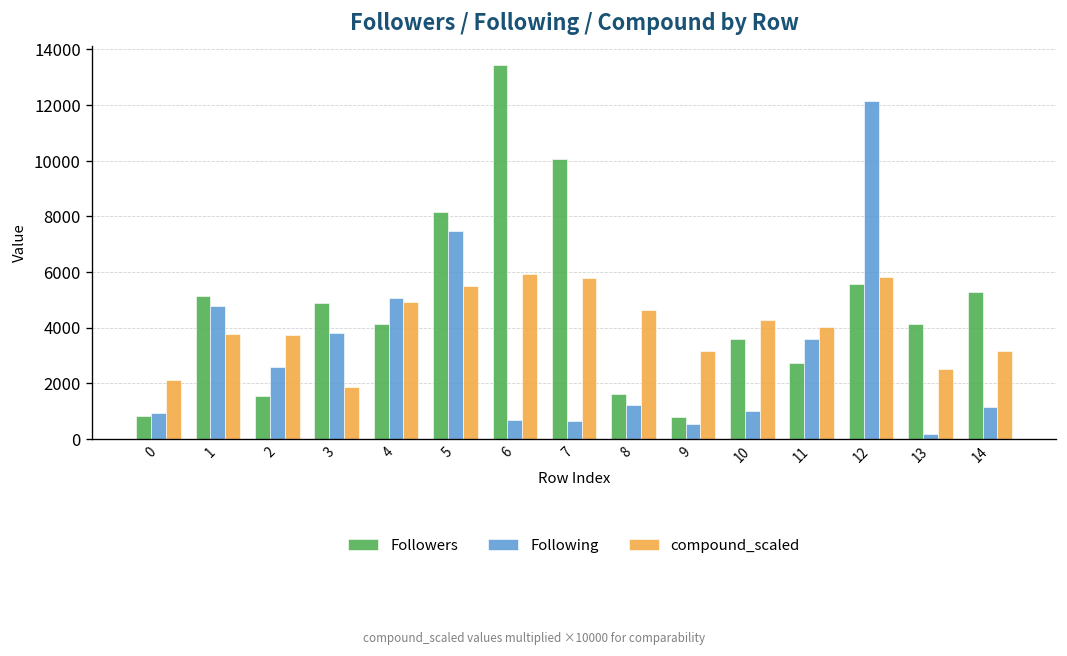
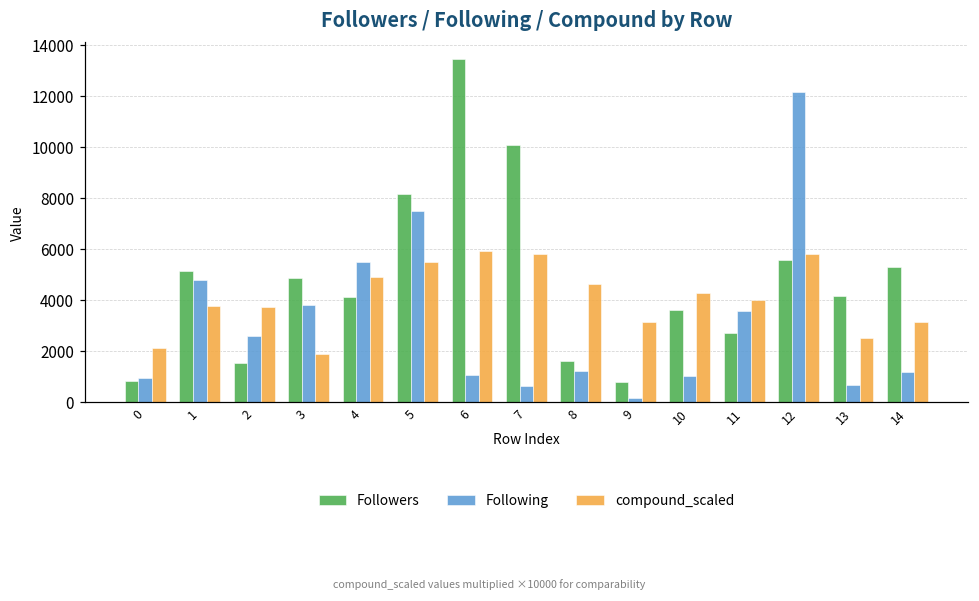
  {
    "Followers": {
      "0": 800,
      "1": 5100,
      "2": 1500,
      "3": 4900,
      "4": 4100,
      "5": 8200,
      "6": 13400,
      "7": 10100,
      "8": 1600,
      "9": 800,
      "10": 3600,
      "11": 2700,
      "12": 5600,
      "13": 4100,
      "14": 5300
    },
    "Following": {
      "0": 900,
      "1": 4800,
      "2": 2600,
      "3": 3800,
-     "4": 5000,
+     "4": 5500,
      "5": 7500,
-     "6": 700,
+     "6": 1000,
      "7": 600,
      "8": 1200,
-     "9": 500,
+     "9": 200,
      "10": 1000,
      "11": 3600,
      "12": 12100,
-     "13": 200,
+     "13": 700,
      "14": 1200
    },
    "compound_scaled": {
      "0": 2100,
      "1": 3800,
      "2": 3700,
      "3": 1900,
      "4": 4900,
      "5": 5500,
      "6": 5900,
      "7": 5800,
      "8": 4600,
      "9": 3100,
      "10": 4300,
      "11": 4000,
      "12": 5800,
      "13": 2500,
      "14": 3200
    }
  }
